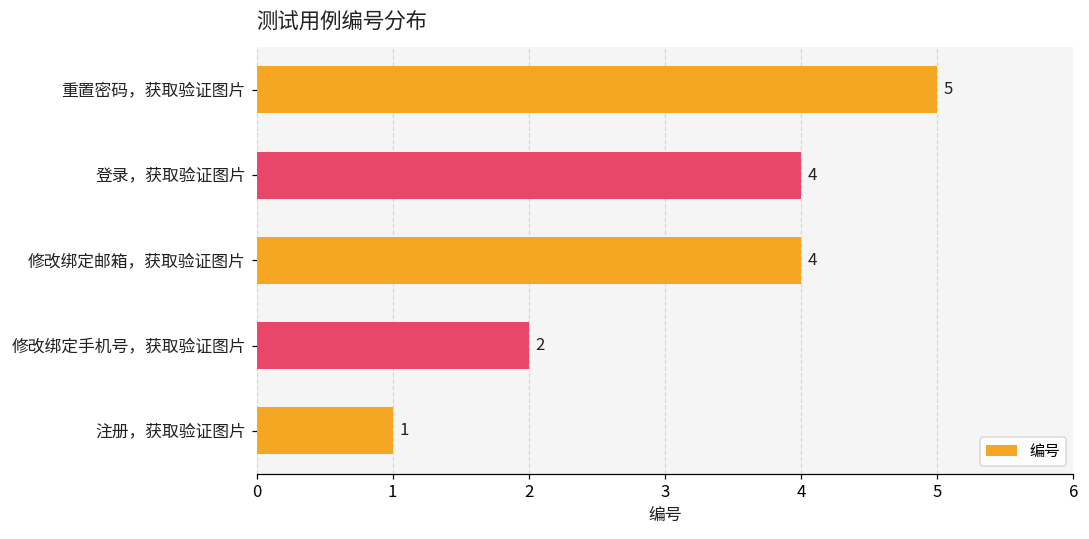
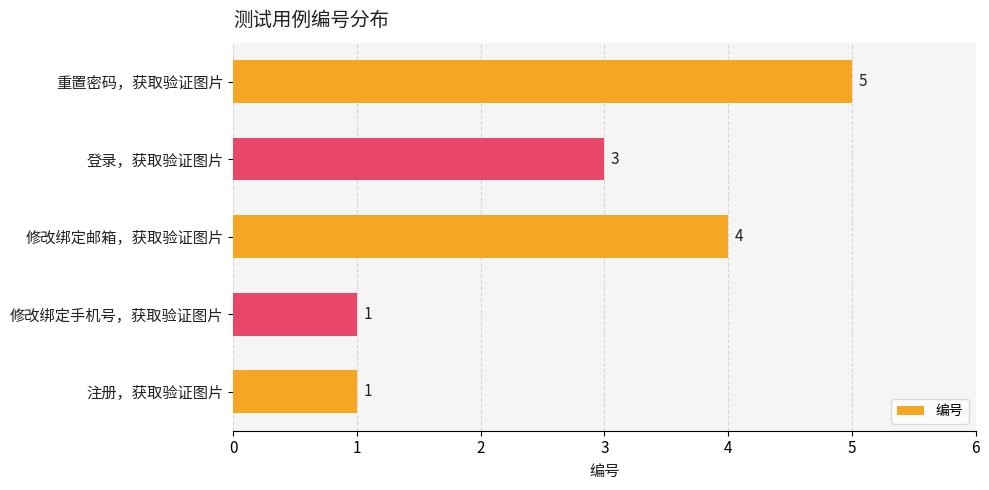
  {
    "重置密码，获取验证图片": 5,
-   "登录，获取验证图片": 4,
+   "登录，获取验证图片": 3,
    "修改绑定邮箱，获取验证图片": 4,
-   "修改绑定手机号，获取验证图片": 2,
+   "修改绑定手机号，获取验证图片": 1,
    "注册，获取验证图片": 1
  }
